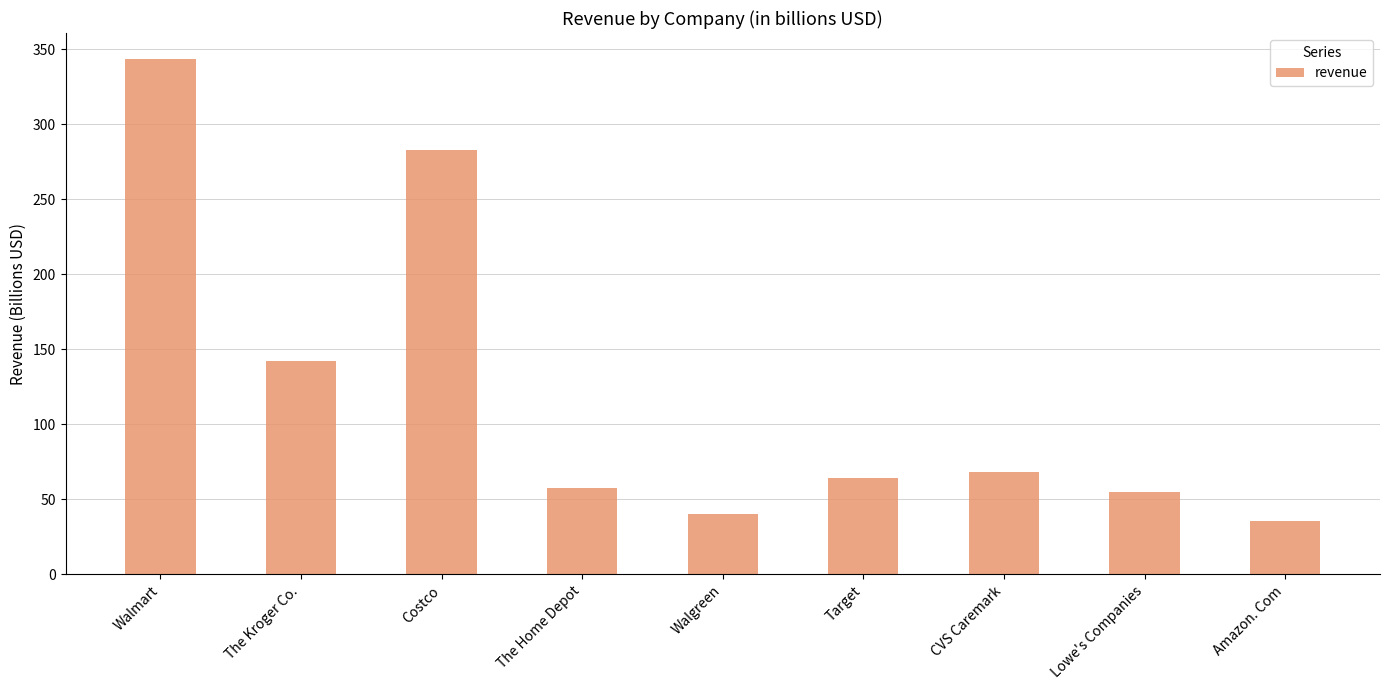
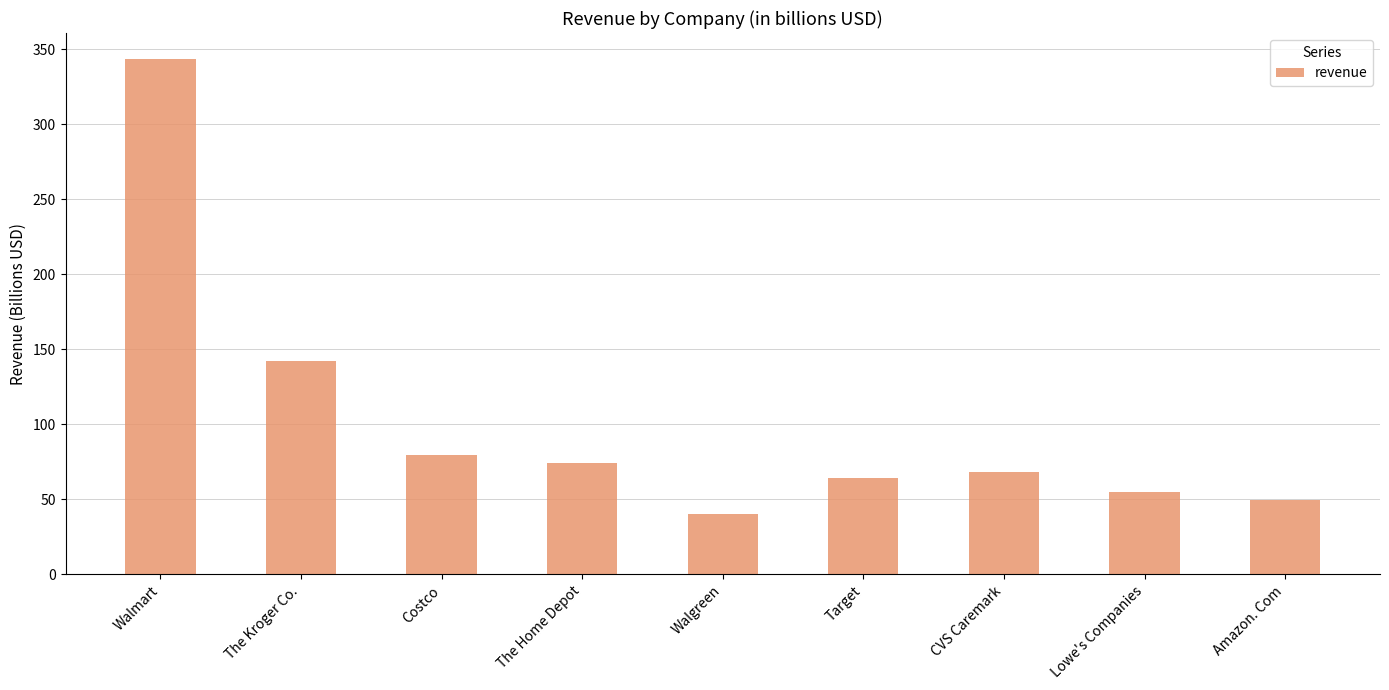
  {
    "Walmart": 344,
    "The Kroger Co.": 142,
-   "Costco": 283,
-   "The Home Depot": 57,
+   "Costco": 80,
+   "The Home Depot": 74,
    "Walgreen": 41,
    "Target": 64,
    "CVS Caremark": 68,
    "Lowe's Companies": 55,
-   "Amazon. Com": 36
+   "Amazon. Com": 49
  }
